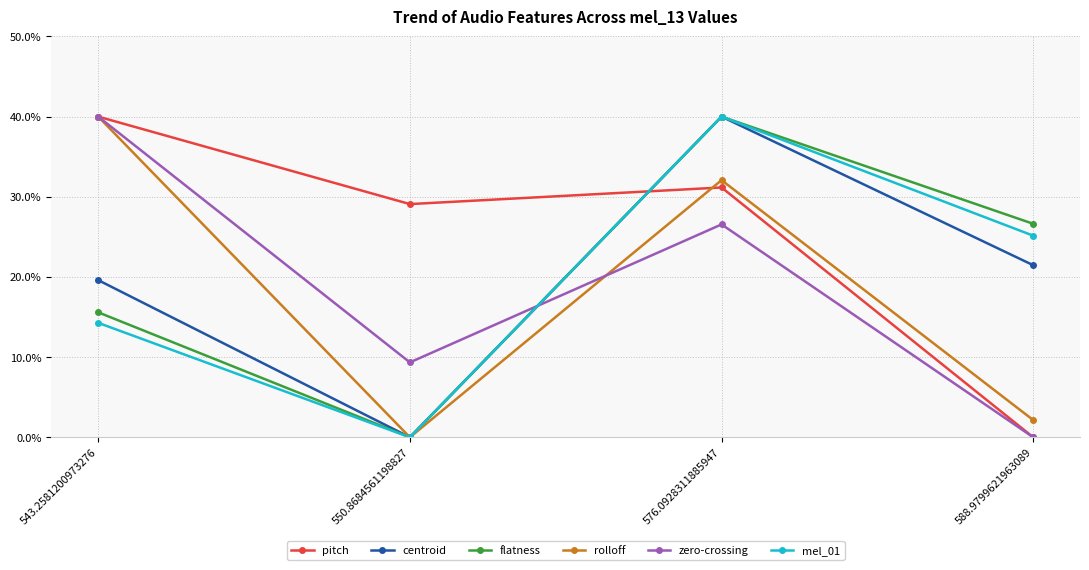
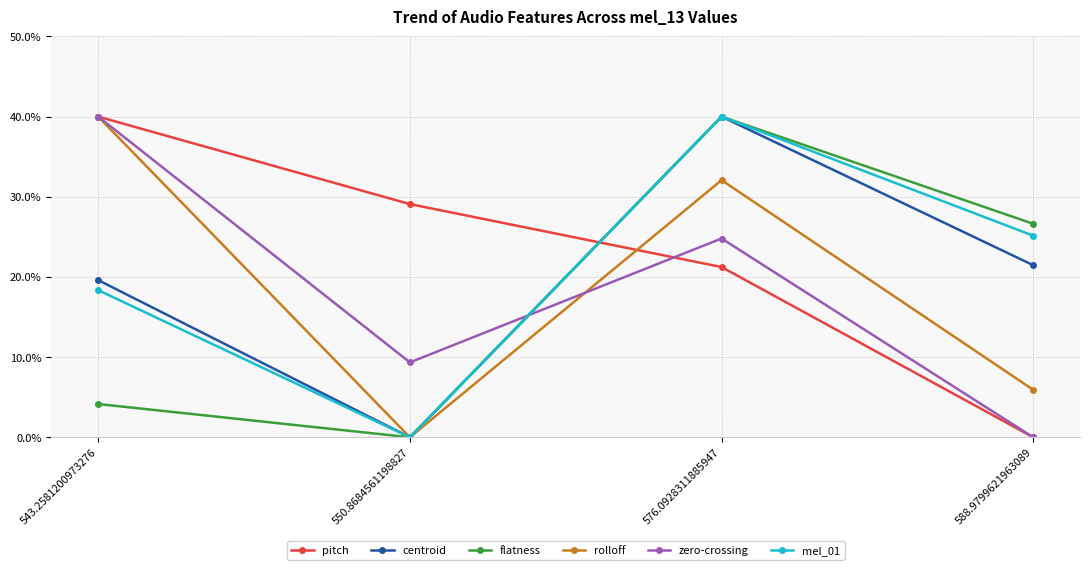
  {
    "pitch": {
      "550.8684561198827": "29%",
-     "576.0928311885947": "31%"
+     "576.0928311885947": "21%"
    },
    "centroid": {
      "543.2581200973276": "20%",
      "588.9799621963089": "21%"
    },
    "flatness": {
-     "543.2581200973276": "16%",
+     "543.2581200973276": "4%",
      "588.9799621963089": "27%"
    },
    "rolloff": {
      "576.0928311885947": "32%",
-     "588.9799621963089": "2%"
+     "588.9799621963089": "6%"
    },
    "zero-crossing": {
      "550.8684561198827": "9%",
-     "576.0928311885947": "27%"
+     "576.0928311885947": "25%"
    },
    "mel_01": {
-     "543.2581200973276": "14%",
+     "543.2581200973276": "18%",
      "588.9799621963089": "25%"
    }
  }
